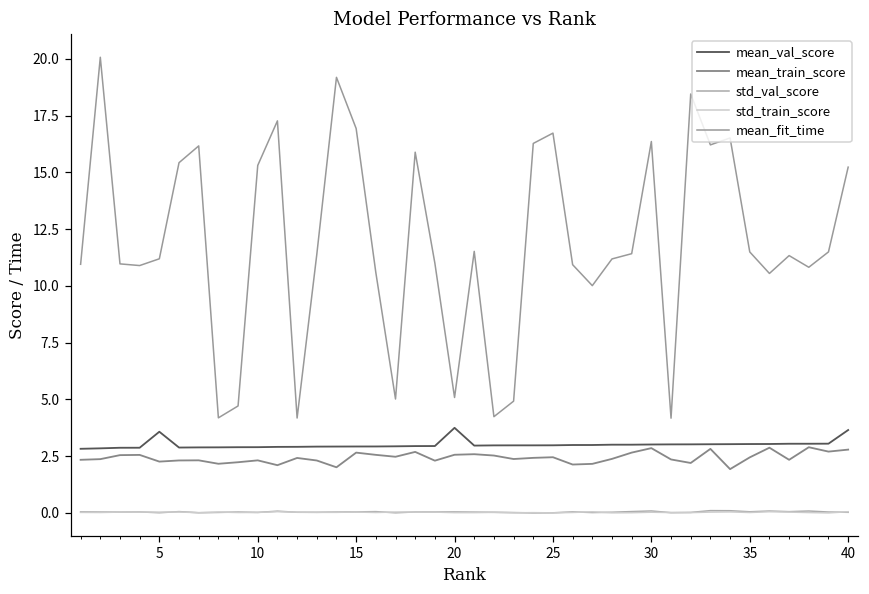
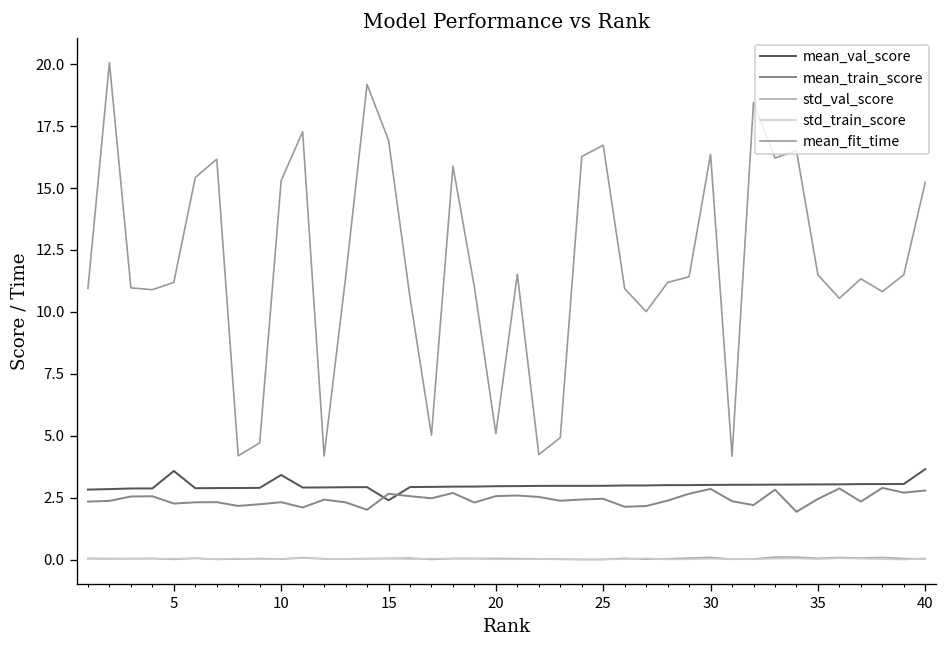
  {
    "mean_val_score": {
      "5": 3.6,
-     "10": 2.9,
-     "15": 2.9,
-     "20": 3.7,
+     "10": 3.4,
+     "15": 2.4,
+     "20": 3.0,
      "25": 3.0,
      "30": 3.0,
      "35": 3.0,
      "40": 3.7
    }
  }
